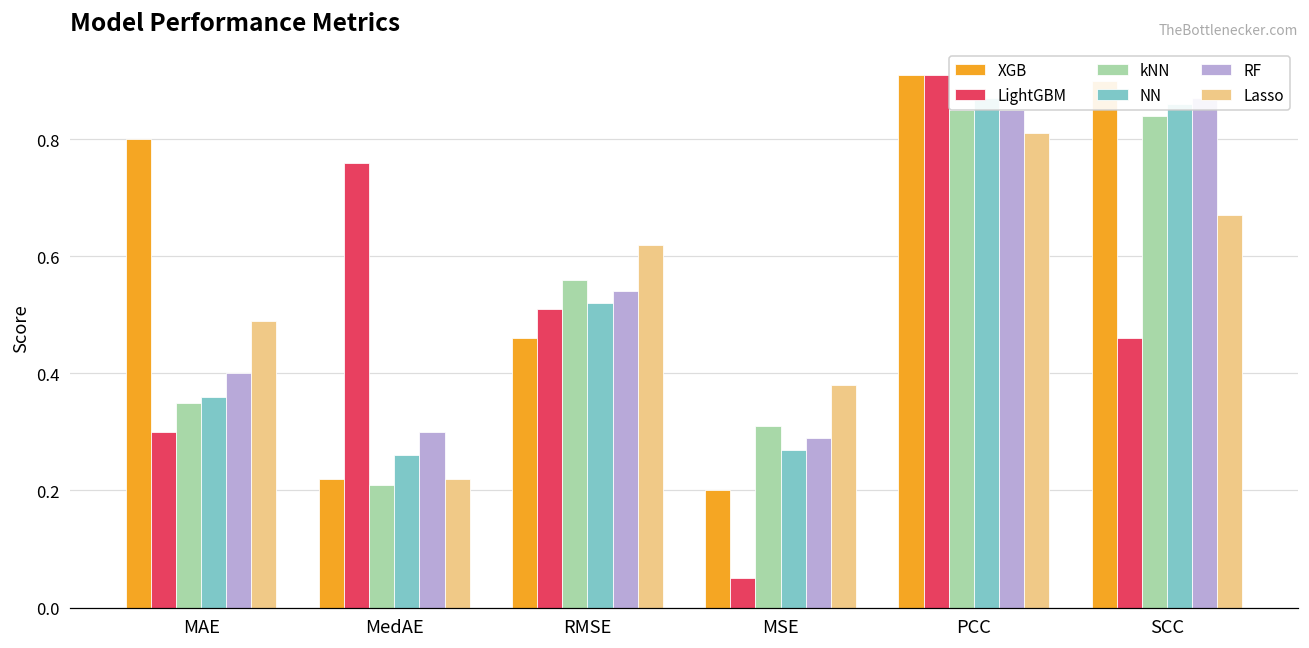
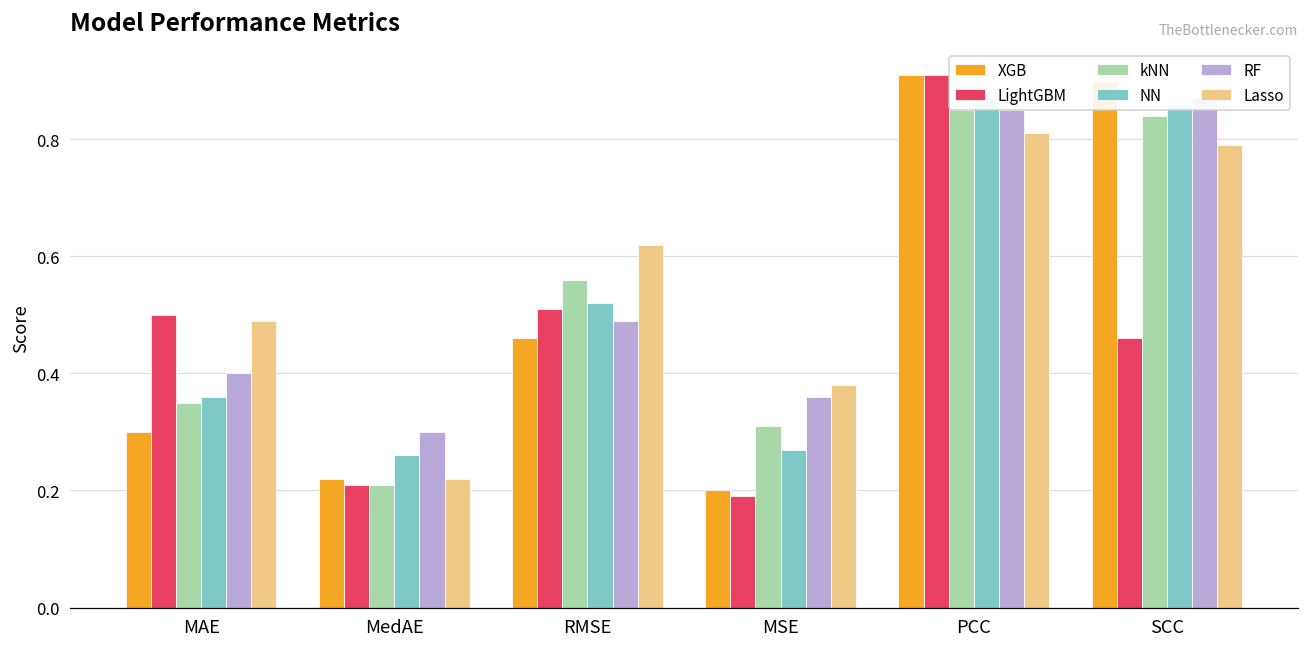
  {
    "XGB": {
-     "MAE": 0.8,
+     "MAE": 0.3,
      "MedAE": 0.22,
      "RMSE": 0.46,
      "MSE": 0.2,
      "PCC": 0.91
    },
    "LightGBM": {
-     "MAE": 0.3,
-     "MedAE": 0.76,
+     "MAE": 0.5,
+     "MedAE": 0.21,
      "RMSE": 0.51,
-     "MSE": 0.05,
+     "MSE": 0.19,
      "PCC": 0.91,
      "SCC": 0.46
    },
    "RF": {
      "MAE": 0.40,
      "MedAE": 0.30,
-     "RMSE": 0.54,
-     "MSE": 0.29,
+     "RMSE": 0.49,
+     "MSE": 0.36,
      "PCC": 0.85
    },
    "Lasso": {
      "MAE": 0.49,
      "MedAE": 0.22,
      "RMSE": 0.62,
      "MSE": 0.38,
      "PCC": 0.81,
-     "SCC": 0.67
+     "SCC": 0.79
    }
  }
